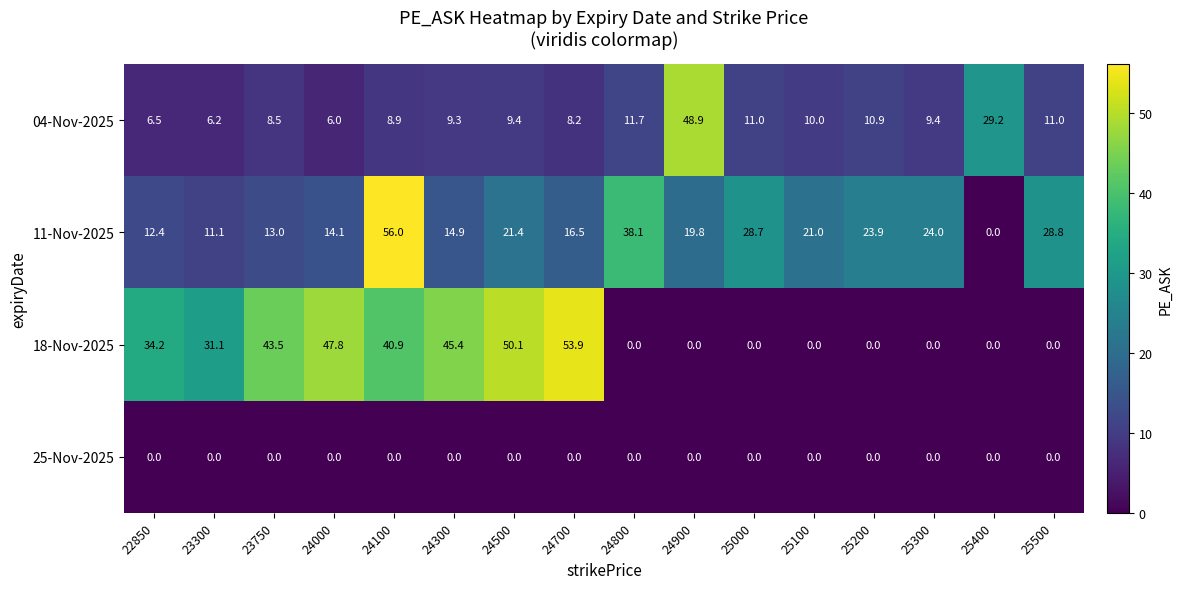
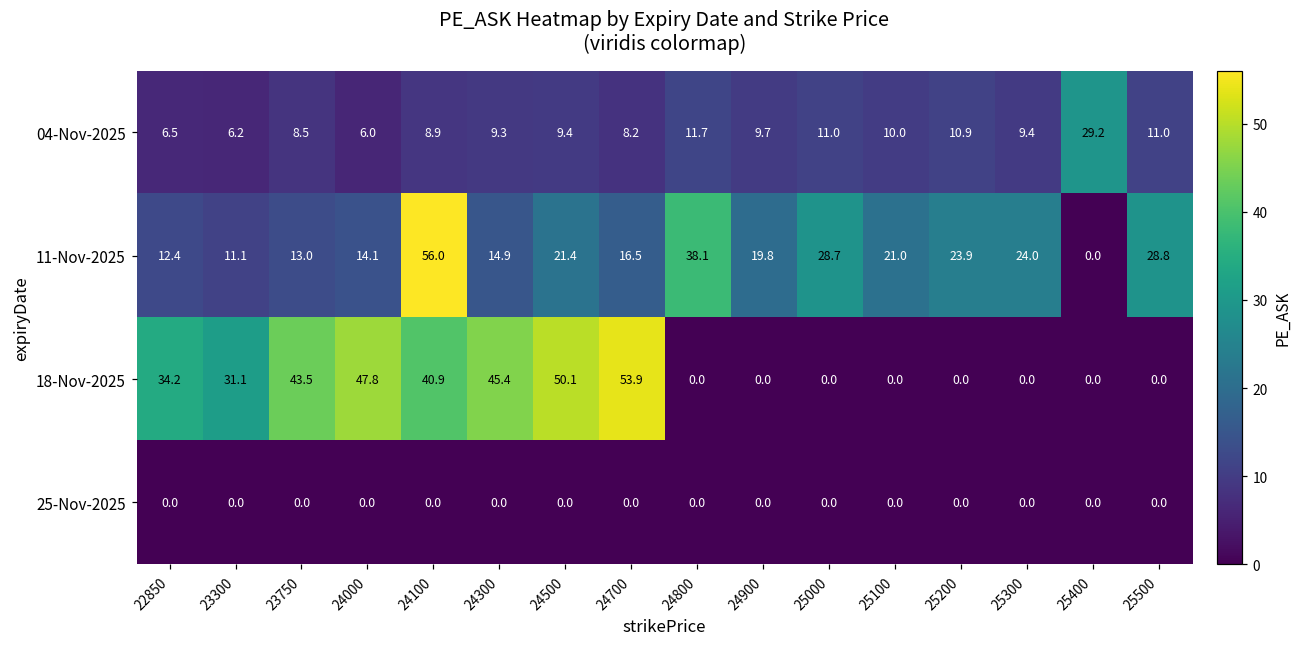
  {
    "04-Nov-2025": {
      "22850": 6.5,
      "23300": 6.2,
      "23750": 8.5,
      "24000": 6.0,
      "24100": 8.9,
      "24300": 9.3,
      "24500": 9.4,
      "24700": 8.2,
      "24800": 11.7,
-     "24900": 48.9,
+     "24900": 9.7,
      "25000": 11.0,
      "25100": 10.0,
      "25200": 10.9,
      "25300": 9.4,
      "25400": 29.2,
      "25500": 11.0
    },
    "11-Nov-2025": {
      "22850": 12.4,
      "23300": 11.1,
      "23750": 13.0,
      "24000": 14.1,
      "24100": 56.0,
      "24300": 14.9,
      "24500": 21.4,
      "24700": 16.5,
      "24800": 38.1,
      "24900": 19.8,
      "25000": 28.7,
      "25100": 21.0,
      "25200": 23.9,
      "25300": 24.0,
      "25400": 0.0,
      "25500": 28.8
    },
    "18-Nov-2025": {
      "22850": 34.2,
      "23300": 31.1,
      "23750": 43.5,
      "24000": 47.8,
      "24100": 40.9,
      "24300": 45.4,
      "24500": 50.1,
      "24700": 53.9,
      "24800": 0.0,
      "24900": 0.0,
      "25000": 0.0,
      "25100": 0.0,
      "25200": 0.0,
      "25300": 0.0,
      "25400": 0.0,
      "25500": 0.0
    },
    "25-Nov-2025": {
      "22850": 0.0,
      "23300": 0.0,
      "23750": 0.0,
      "24000": 0.0,
      "24100": 0.0,
      "24300": 0.0,
      "24500": 0.0,
      "24700": 0.0,
      "24800": 0.0,
      "24900": 0.0,
      "25000": 0.0,
      "25100": 0.0,
      "25200": 0.0,
      "25300": 0.0,
      "25400": 0.0,
      "25500": 0.0
    }
  }
